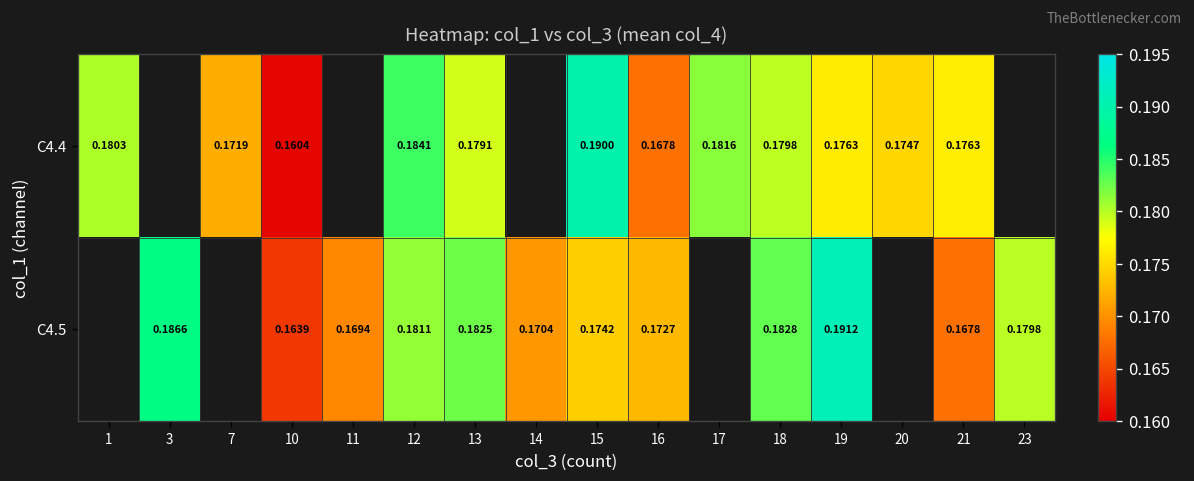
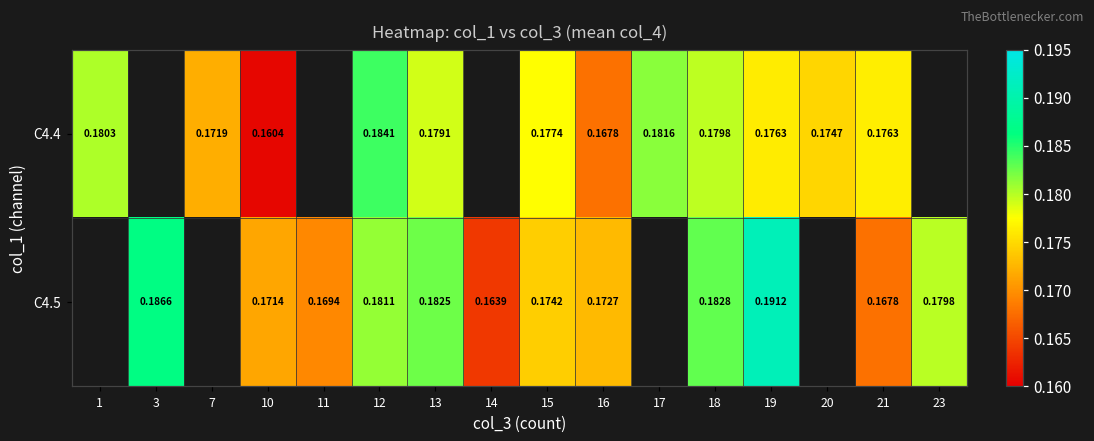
  {
    "C4.4": {
      "1": 0.1803,
      "7": 0.1719,
      "10": 0.1604,
      "12": 0.1841,
      "13": 0.1791,
-     "15": 0.1900,
+     "15": 0.1774,
      "16": 0.1678,
      "17": 0.1816,
      "18": 0.1798,
      "19": 0.1763,
      "20": 0.1747,
      "21": 0.1763
    },
    "C4.5": {
      "3": 0.1866,
-     "10": 0.1639,
+     "10": 0.1714,
      "11": 0.1694,
      "12": 0.1811,
      "13": 0.1825,
-     "14": 0.1704,
+     "14": 0.1639,
      "15": 0.1742,
      "16": 0.1727,
      "18": 0.1828,
      "19": 0.1912,
      "21": 0.1678,
      "23": 0.1798
    }
  }
